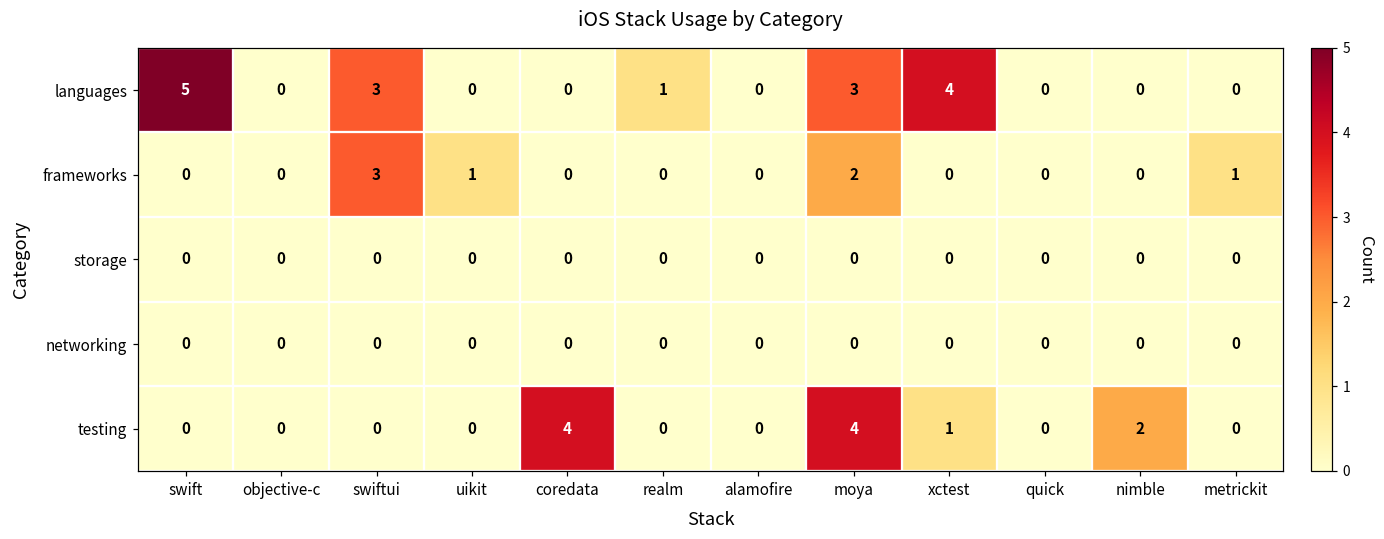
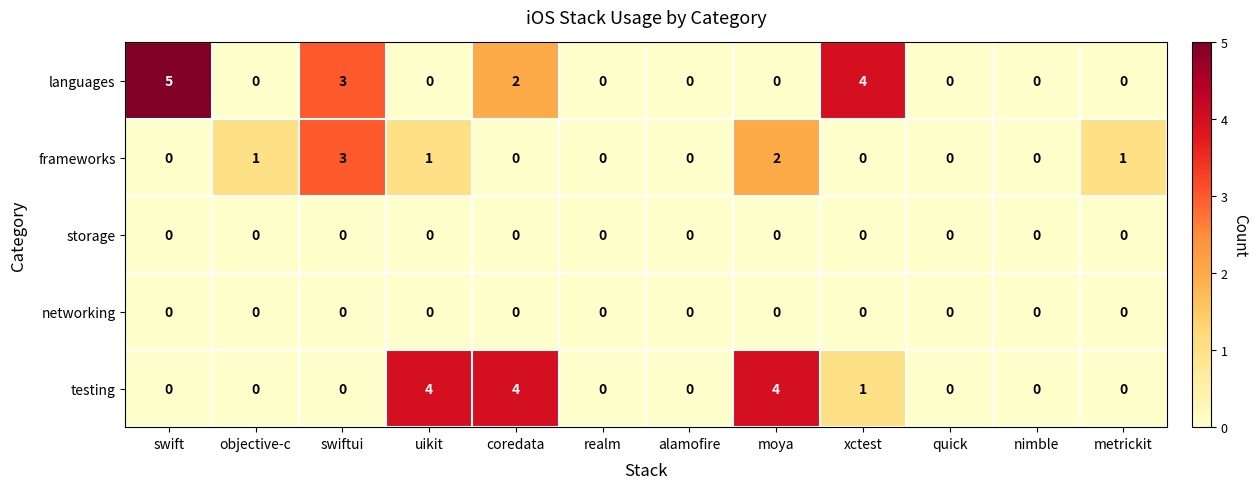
  {
    "languages": {
      "swift": 5,
      "objective-c": 0,
      "swiftui": 3,
      "uikit": 0,
-     "coredata": 0,
-     "realm": 1,
+     "coredata": 2,
+     "realm": 0,
      "alamofire": 0,
-     "moya": 3,
+     "moya": 0,
      "xctest": 4,
      "quick": 0,
      "nimble": 0,
      "metrickit": 0
    },
    "frameworks": {
      "swift": 0,
-     "objective-c": 0,
+     "objective-c": 1,
      "swiftui": 3,
      "uikit": 1,
      "coredata": 0,
      "realm": 0,
      "alamofire": 0,
      "moya": 2,
      "xctest": 0,
      "quick": 0,
      "nimble": 0,
      "metrickit": 1
    },
    "storage": {
      "swift": 0,
      "objective-c": 0,
      "swiftui": 0,
      "uikit": 0,
      "coredata": 0,
      "realm": 0,
      "alamofire": 0,
      "moya": 0,
      "xctest": 0,
      "quick": 0,
      "nimble": 0,
      "metrickit": 0
    },
    "networking": {
      "swift": 0,
      "objective-c": 0,
      "swiftui": 0,
      "uikit": 0,
      "coredata": 0,
      "realm": 0,
      "alamofire": 0,
      "moya": 0,
      "xctest": 0,
      "quick": 0,
      "nimble": 0,
      "metrickit": 0
    },
    "testing": {
      "swift": 0,
      "objective-c": 0,
      "swiftui": 0,
-     "uikit": 0,
+     "uikit": 4,
      "coredata": 4,
      "realm": 0,
      "alamofire": 0,
      "moya": 4,
      "xctest": 1,
      "quick": 0,
-     "nimble": 2,
+     "nimble": 0,
      "metrickit": 0
    }
  }
